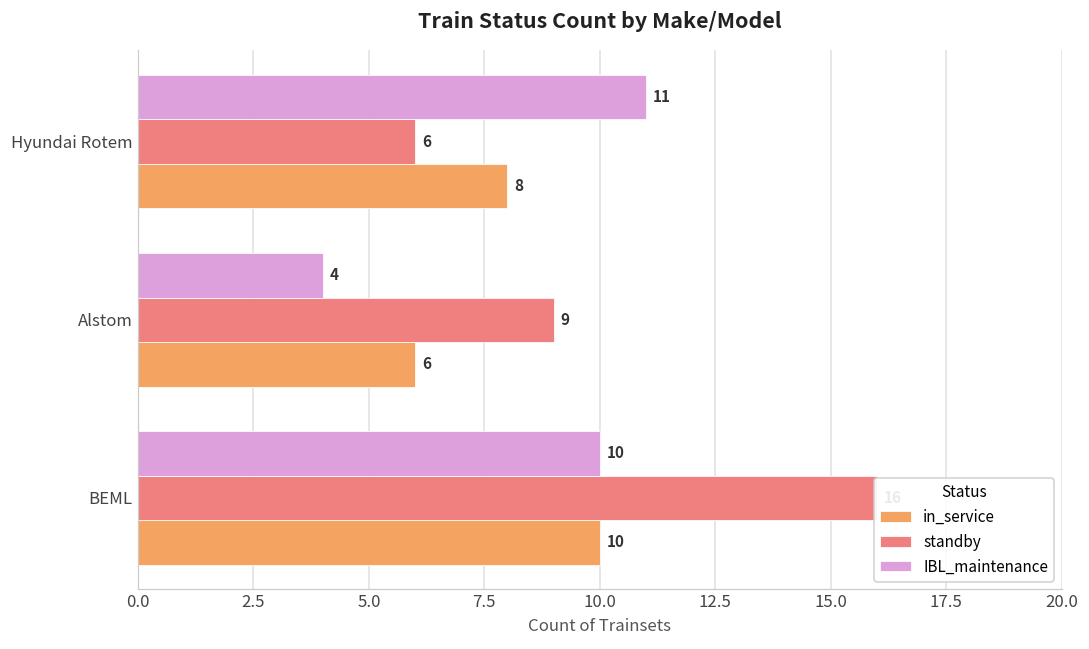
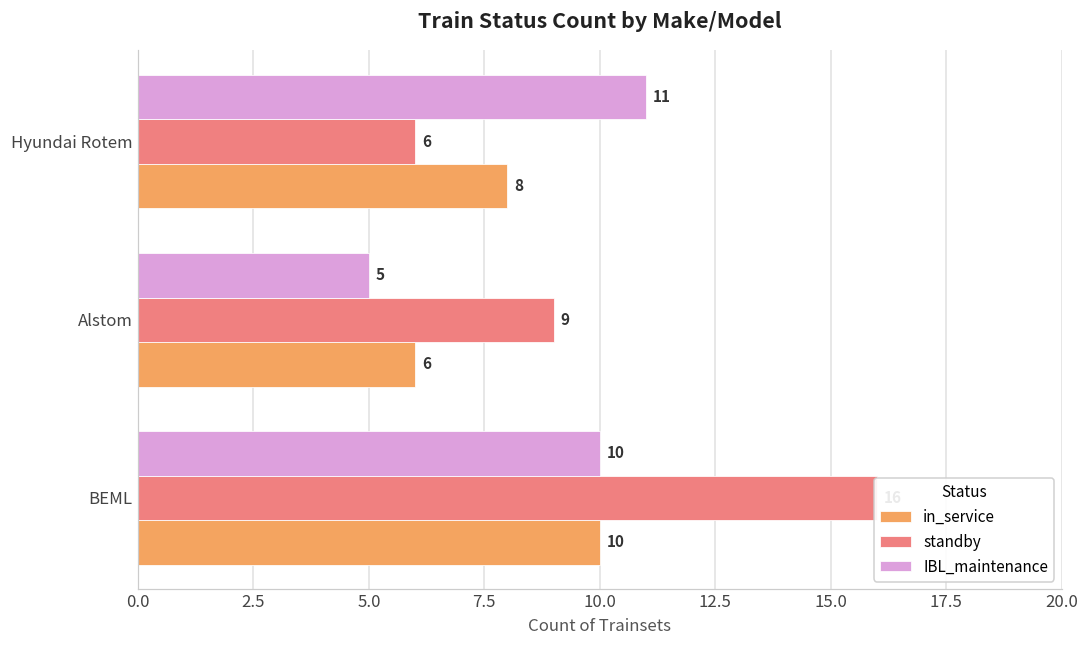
  {
    "IBL_maintenance": {
      "Hyundai Rotem": 11,
-     "Alstom": 4,
+     "Alstom": 5,
      "BEML": 10
    }
  }
